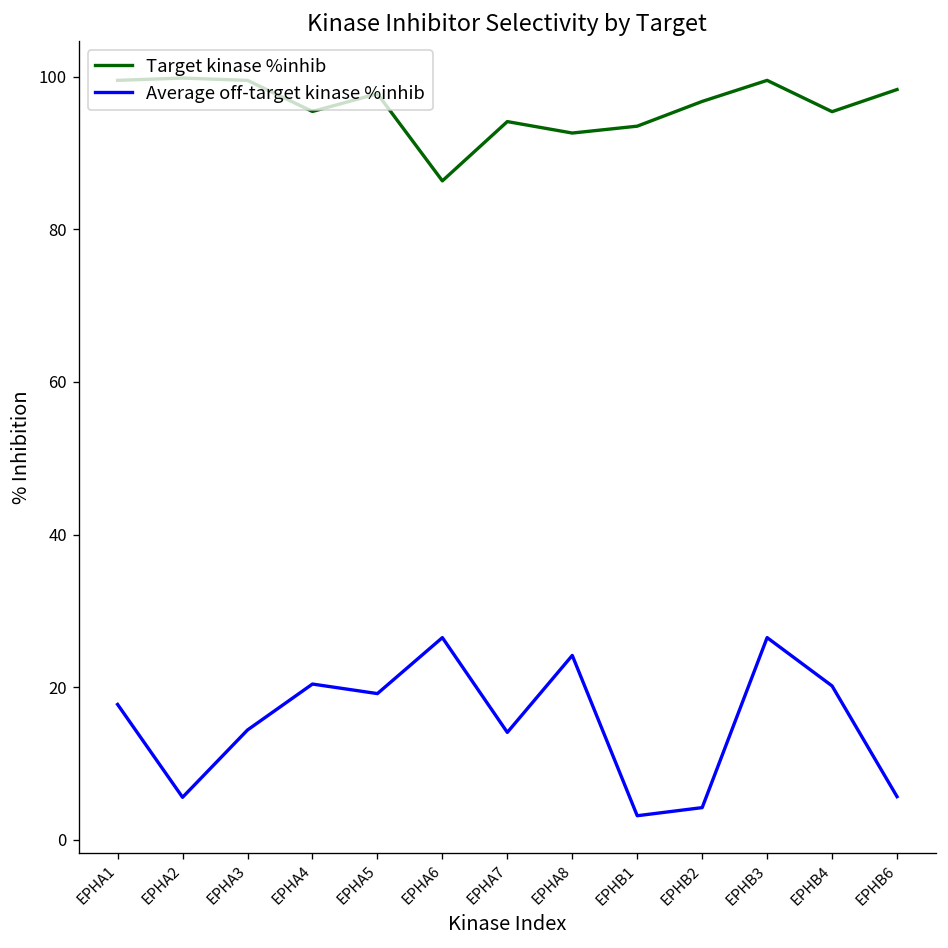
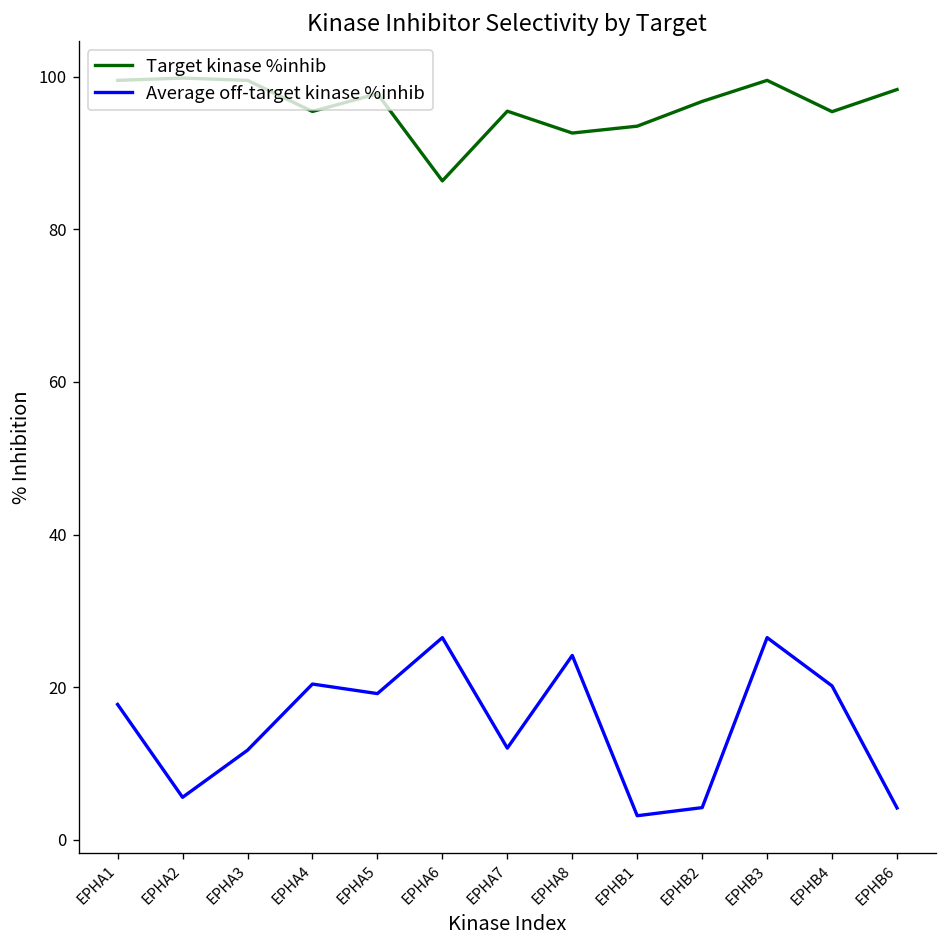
  {
    "Target kinase %inhib": {
      "EPHA6": 86,
-     "EPHA7": 94,
+     "EPHA7": 95,
      "EPHA8": 93,
      "EPHB1": 94,
      "EPHB2": 97,
      "EPHB3": 100,
      "EPHB4": 95,
      "EPHB6": 98
    },
    "Average off-target kinase %inhib": {
      "EPHA1": 18,
      "EPHA2": 6,
-     "EPHA3": 14,
+     "EPHA3": 12,
      "EPHA4": 20,
      "EPHA5": 19,
      "EPHA6": 27,
-     "EPHA7": 14,
+     "EPHA7": 12,
      "EPHA8": 24,
      "EPHB1": 3,
      "EPHB2": 4,
      "EPHB3": 27,
      "EPHB4": 20,
-     "EPHB6": 6
+     "EPHB6": 4
    }
  }
